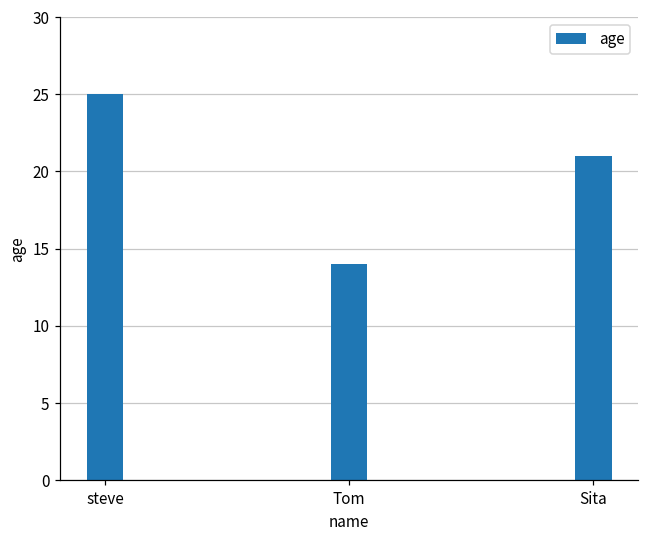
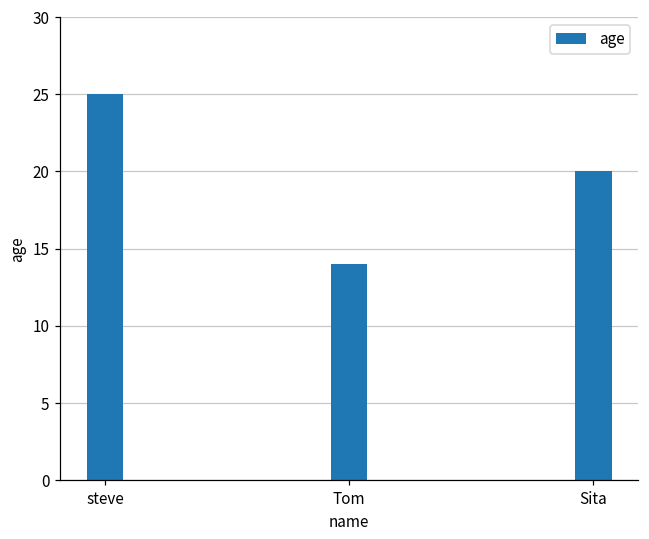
  {
    "steve": 25,
    "Tom": 14,
-   "Sita": 21
+   "Sita": 20
  }
